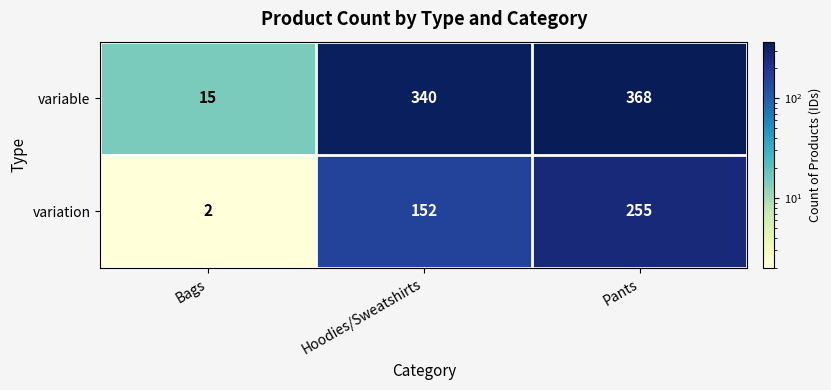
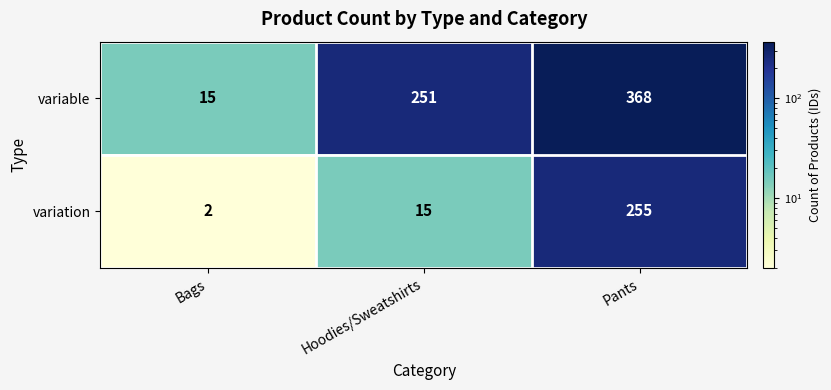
  {
    "variable": {
      "Bags": 15,
-     "Hoodies/Sweatshirts": 340,
+     "Hoodies/Sweatshirts": 251,
      "Pants": 368
    },
    "variation": {
      "Bags": 2,
-     "Hoodies/Sweatshirts": 152,
+     "Hoodies/Sweatshirts": 15,
      "Pants": 255
    }
  }
